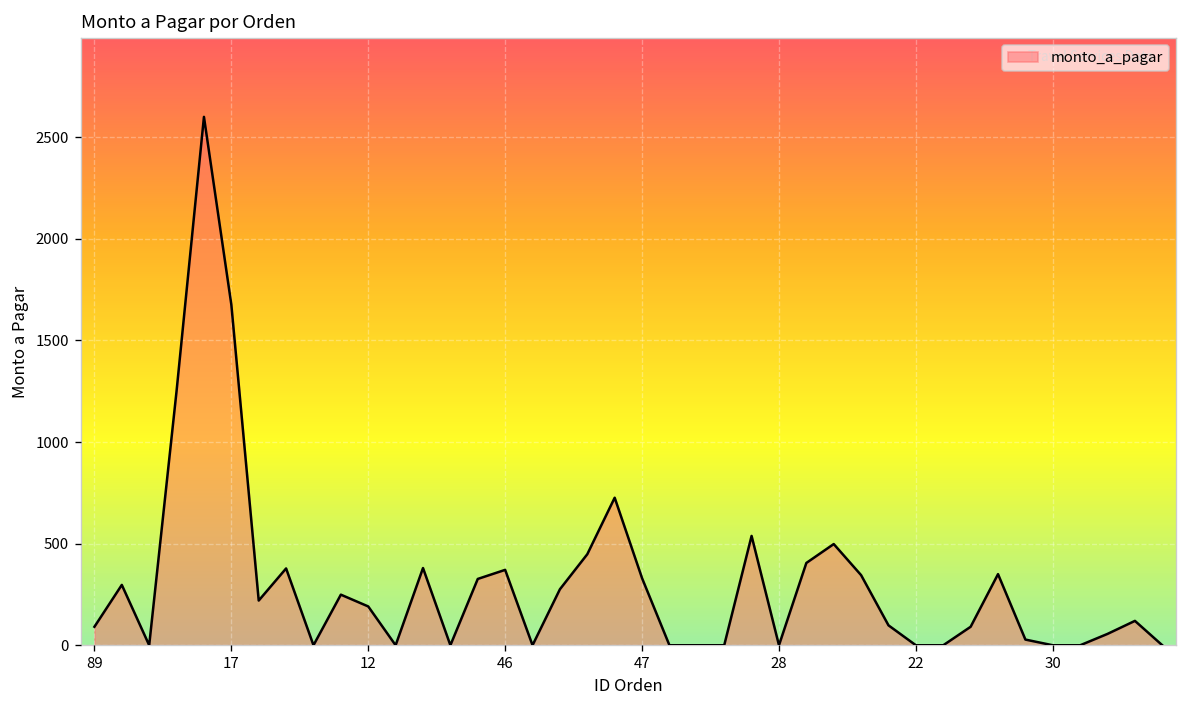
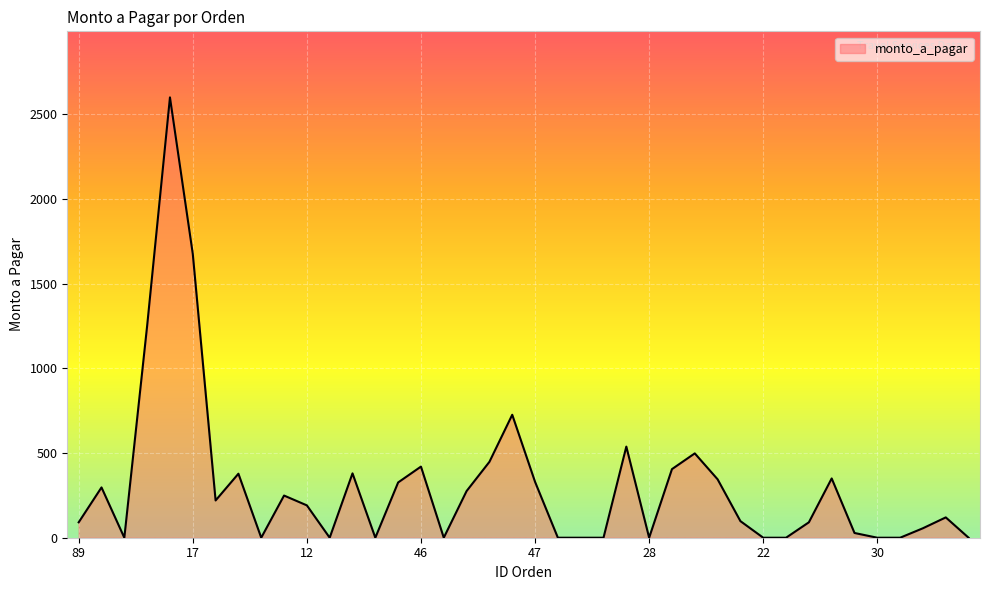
  {
    "89": 90,
-   "46": 370,
+   "46": 420,
    "47": 330,
    "30": 0
  }
